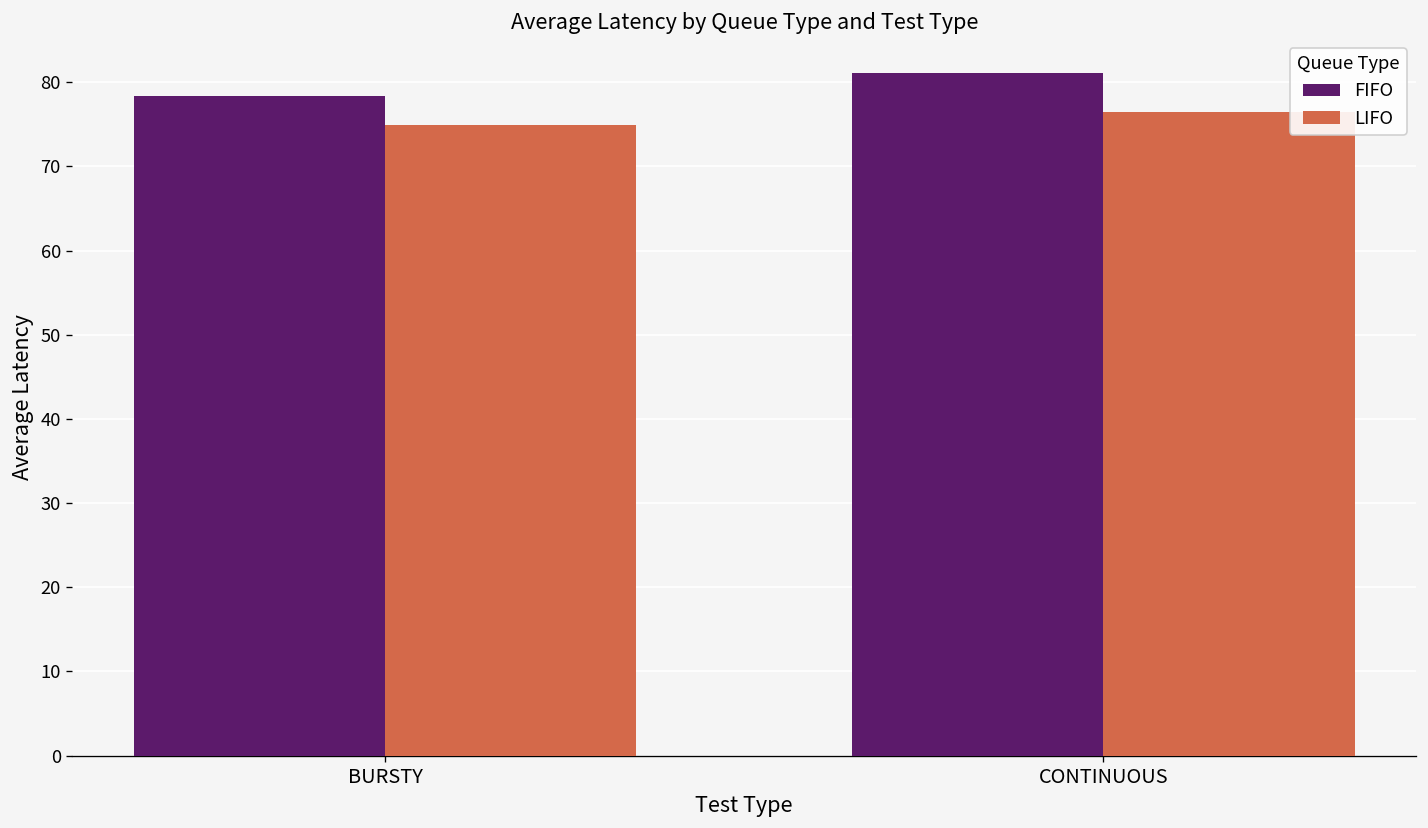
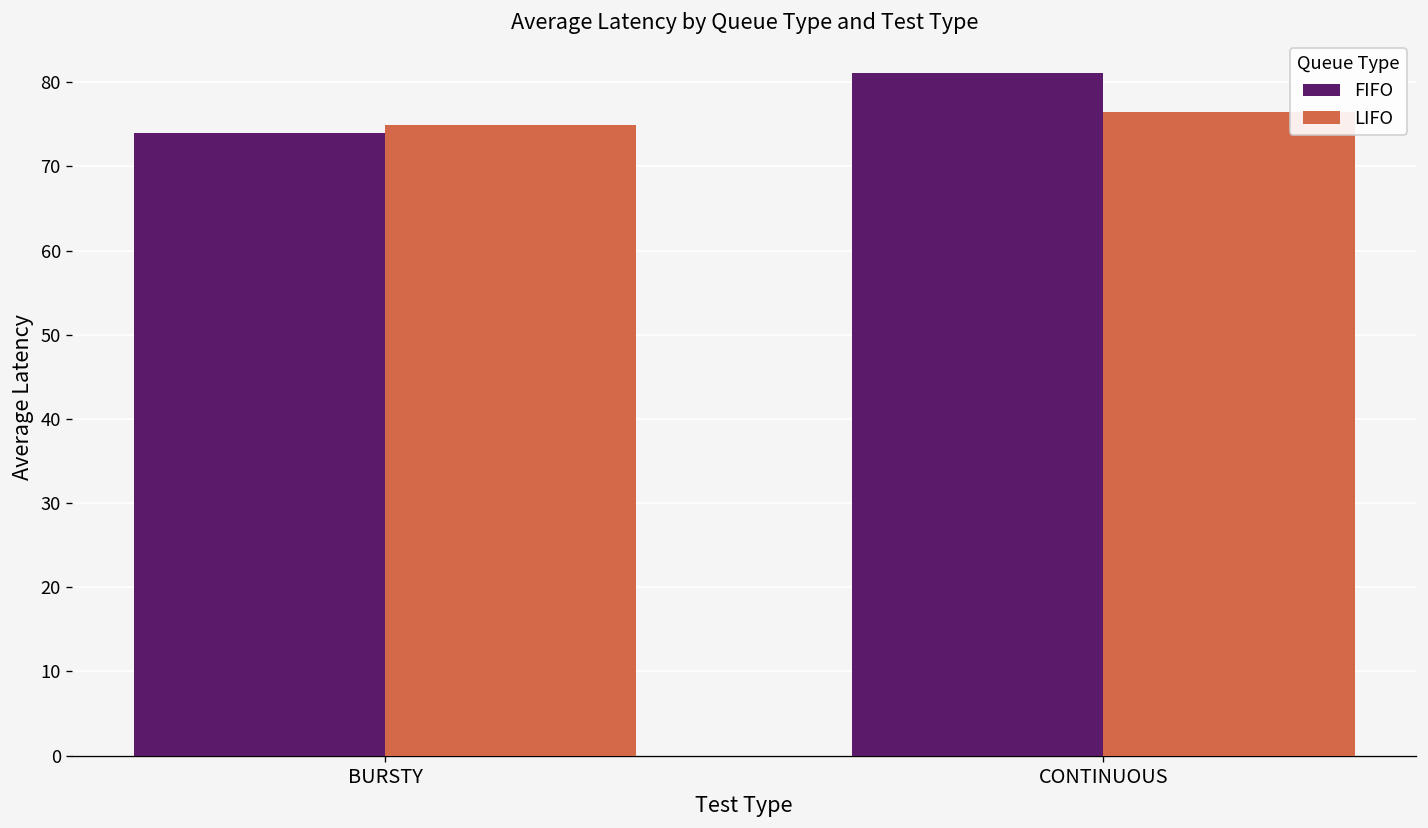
  {
    "FIFO": {
-     "BURSTY": 78,
+     "BURSTY": 74,
      "CONTINUOUS": 81
    },
    "LIFO": {
      "BURSTY": 75,
      "CONTINUOUS": 76
    }
  }
